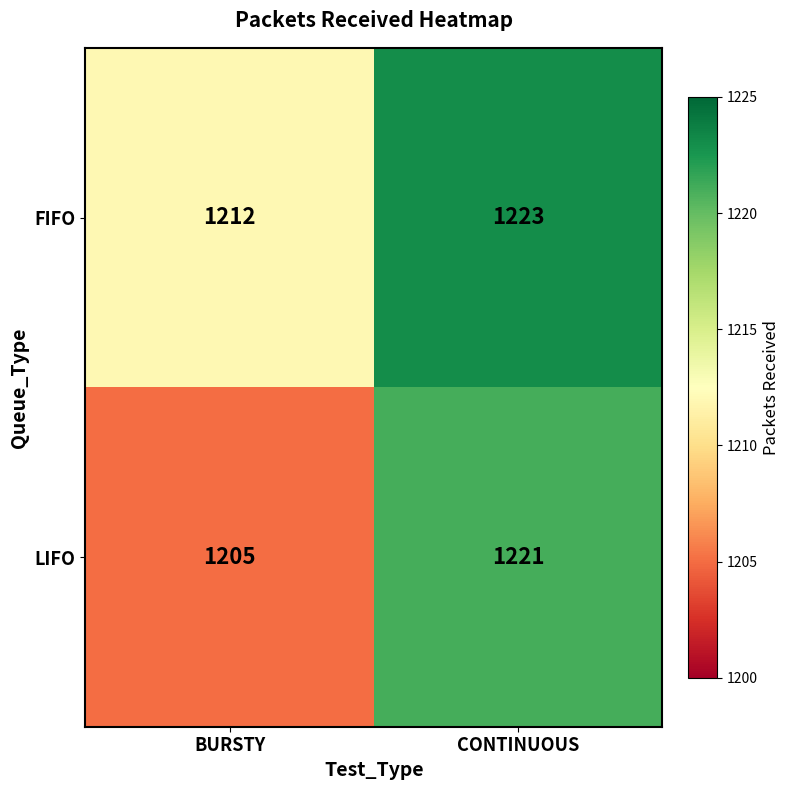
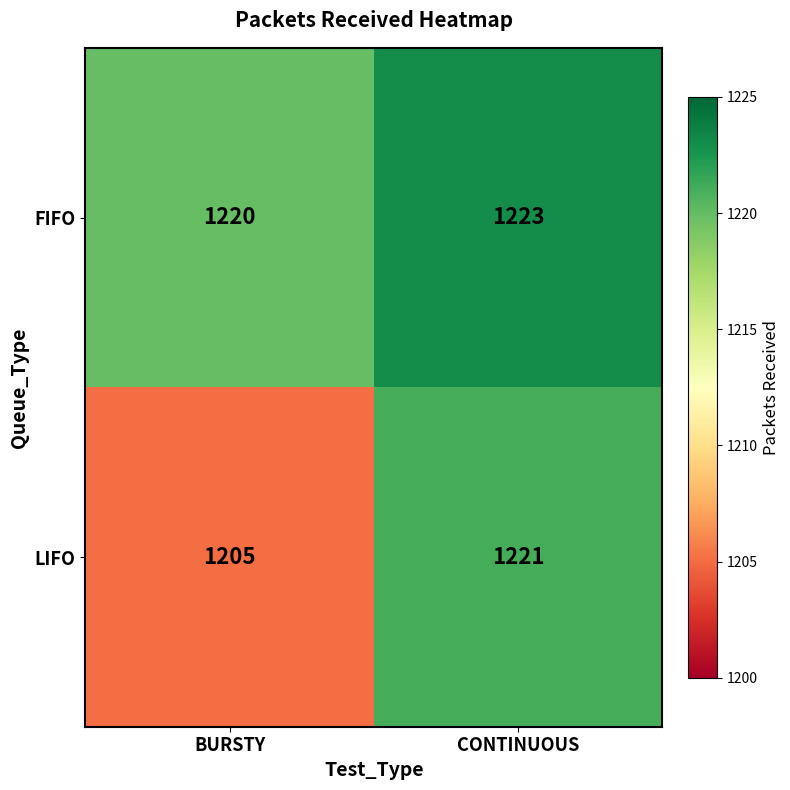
  {
    "FIFO": {
-     "BURSTY": 1212,
+     "BURSTY": 1220,
      "CONTINUOUS": 1223
    },
    "LIFO": {
      "BURSTY": 1205,
      "CONTINUOUS": 1221
    }
  }
